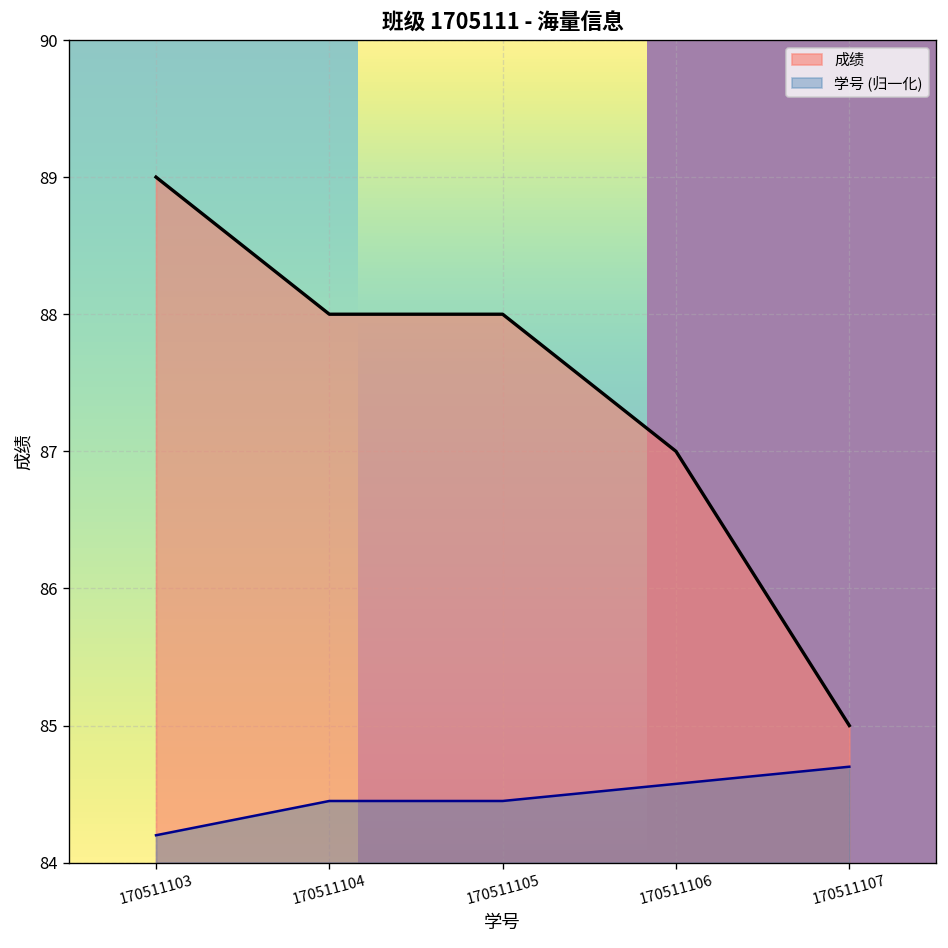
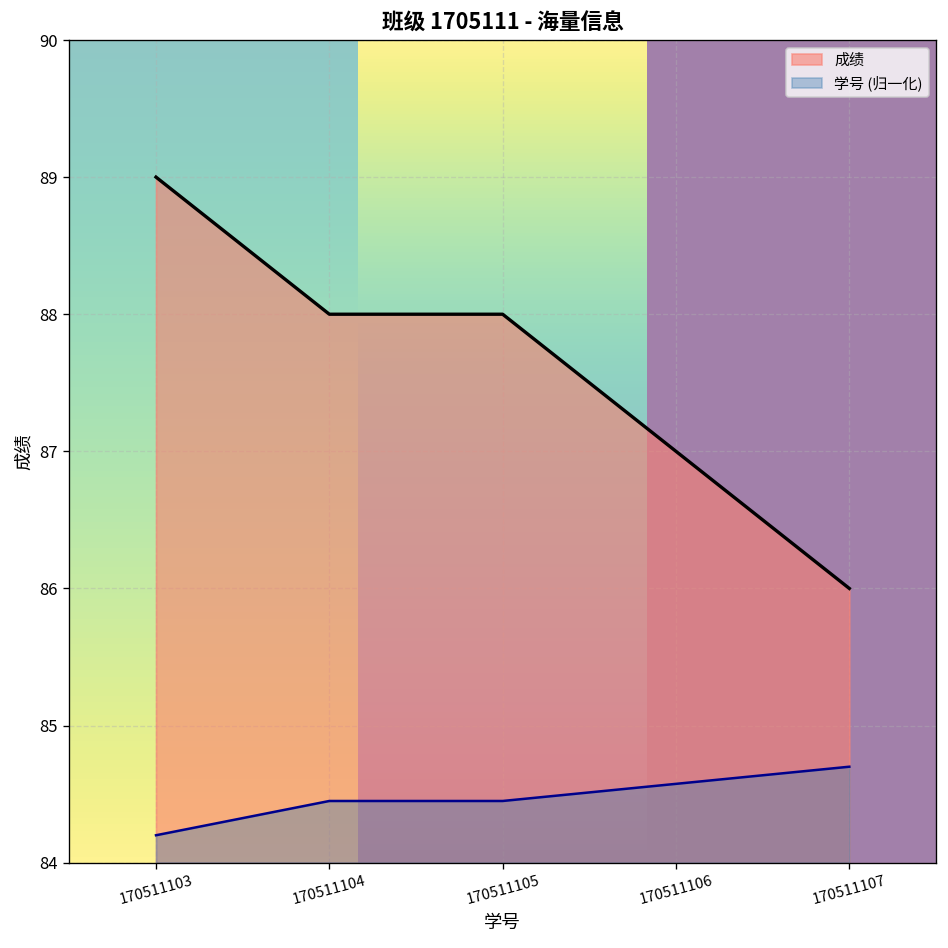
  {
    "成绩": {
      "170511103": 89,
      "170511104": 88,
      "170511105": 88,
      "170511106": 87,
-     "170511107": 85
+     "170511107": 86
    },
    "学号 (归一化)": {
      "170511103": 84.20,
      "170511104": 84.45,
      "170511105": 84.45,
      "170511106": 84.57,
      "170511107": 84.70
    }
  }
